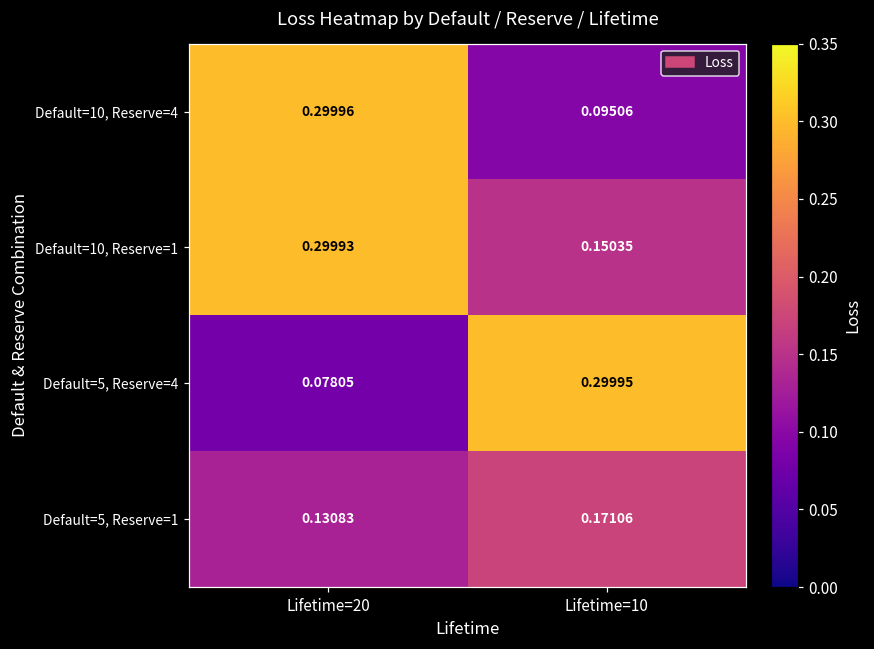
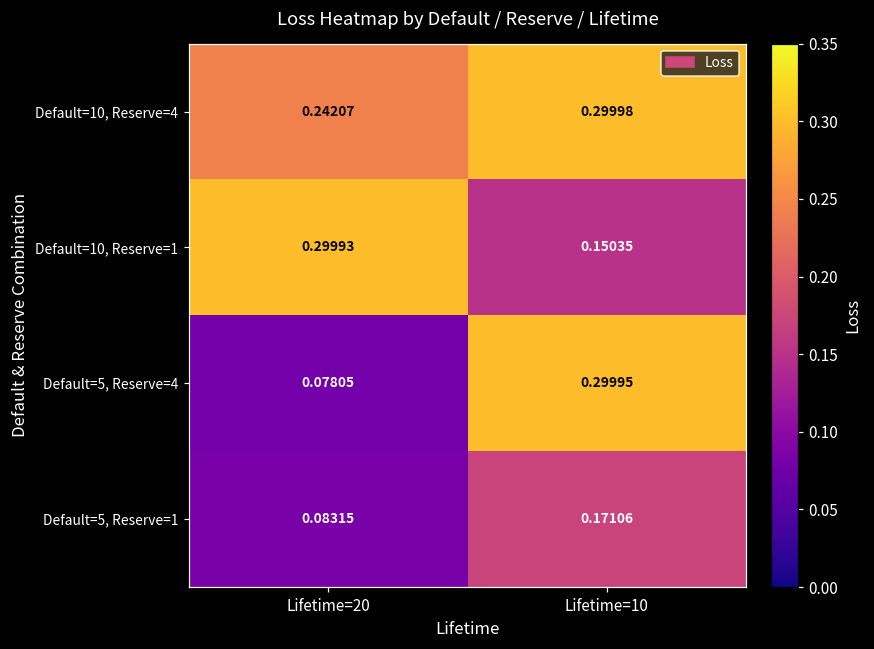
  {
    "Default=10, Reserve=4": {
-     "Lifetime=20": 0.29996,
-     "Lifetime=10": 0.09506
+     "Lifetime=20": 0.24207,
+     "Lifetime=10": 0.29998
    },
    "Default=10, Reserve=1": {
      "Lifetime=20": 0.29993,
      "Lifetime=10": 0.15035
    },
    "Default=5, Reserve=4": {
      "Lifetime=20": 0.07805,
      "Lifetime=10": 0.29995
    },
    "Default=5, Reserve=1": {
-     "Lifetime=20": 0.13083,
+     "Lifetime=20": 0.08315,
      "Lifetime=10": 0.17106
    }
  }
